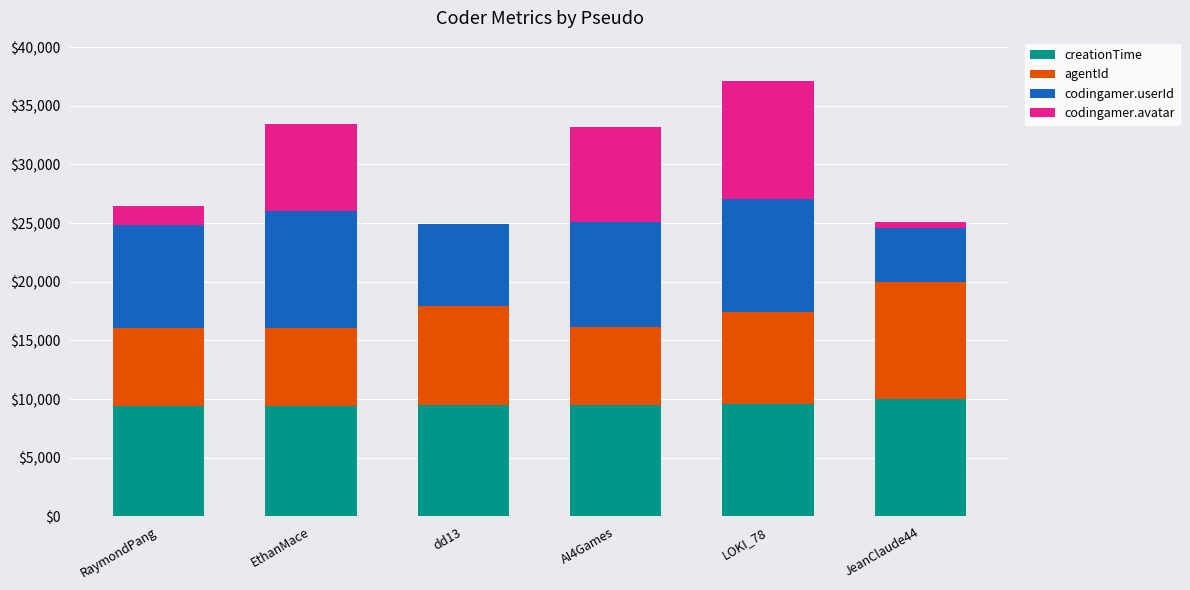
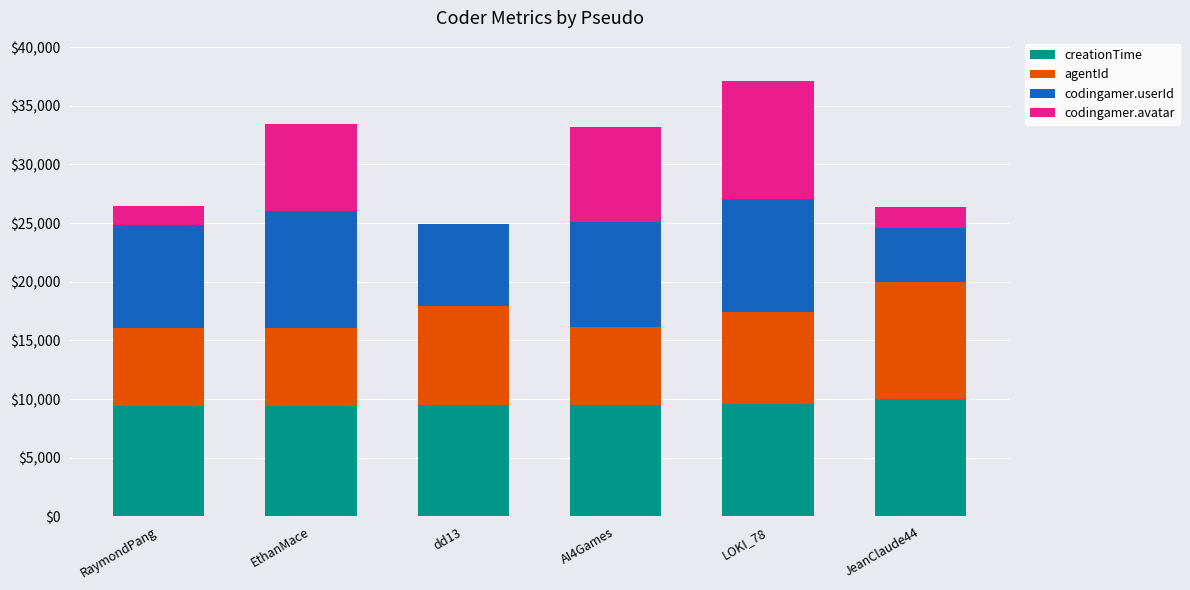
  {
    "creationTime": {
      "RaymondPang": "$9,400",
      "EthanMace": "$9,400",
      "dd13": "$9,500",
      "AI4Games": "$9,500",
      "LOKI_78": "$9,600",
      "JeanClaude44": "$10,000"
    },
    "agentId": {
      "RaymondPang": "$6,700",
      "EthanMace": "$6,600",
      "dd13": "$8,400",
      "AI4Games": "$6,600",
      "LOKI_78": "$7,900",
      "JeanClaude44": "$10,000"
    },
    "codingamer.userId": {
      "RaymondPang": "$8,700",
      "EthanMace": "$10,000",
      "dd13": "$7,000",
      "AI4Games": "$9,000",
      "LOKI_78": "$9,600",
      "JeanClaude44": "$4,600"
    },
    "codingamer.avatar": {
      "RaymondPang": "$1,700",
      "EthanMace": "$7,400",
      "dd13": "$0",
      "AI4Games": "$8,100",
      "LOKI_78": "$10,000",
-     "JeanClaude44": "$600"
+     "JeanClaude44": "$1,800"
    }
  }
